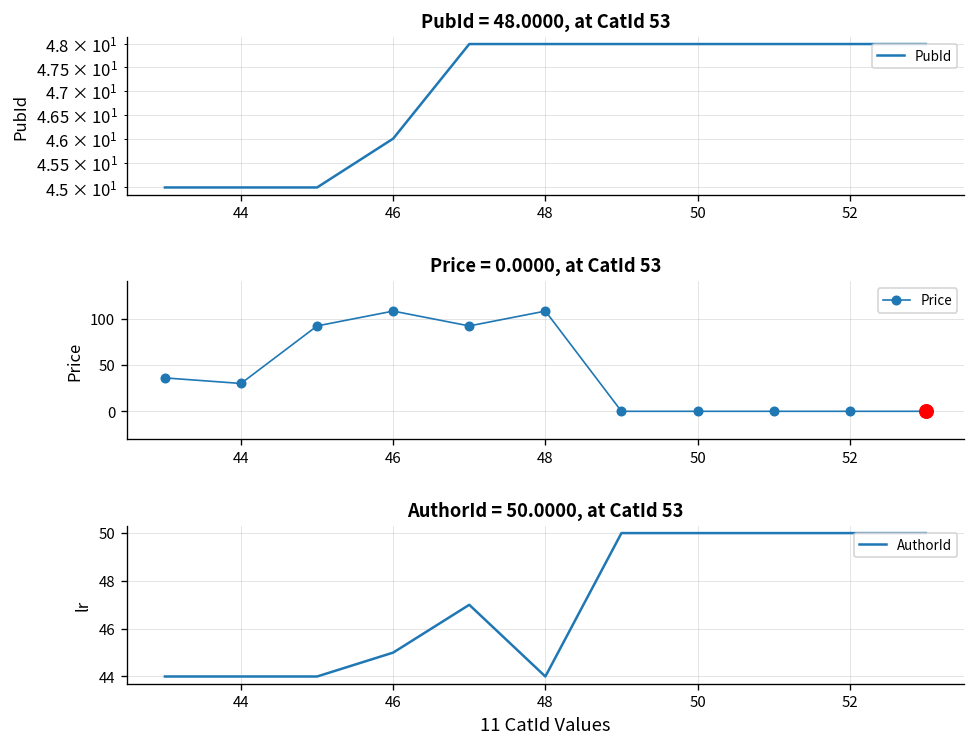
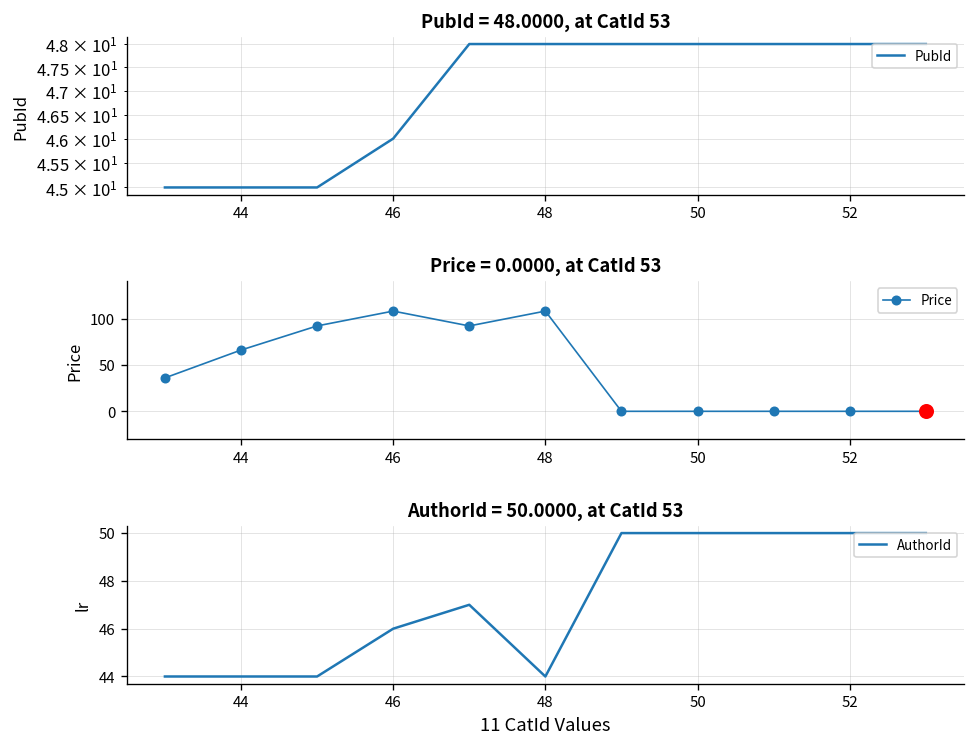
  {
    "Price = 0.0000, at CatId 53": {
      "Price": {
-       "44": 30,
+       "44": 70,
        "46": 110,
        "48": 110,
        "50": 0,
        "52": 0
      }
    },
    "AuthorId = 50.0000, at CatId 53": {
      "44": 44,
-     "46": 45,
+     "46": 46,
      "48": 44,
      "50": 50,
      "52": 50
    }
  }
